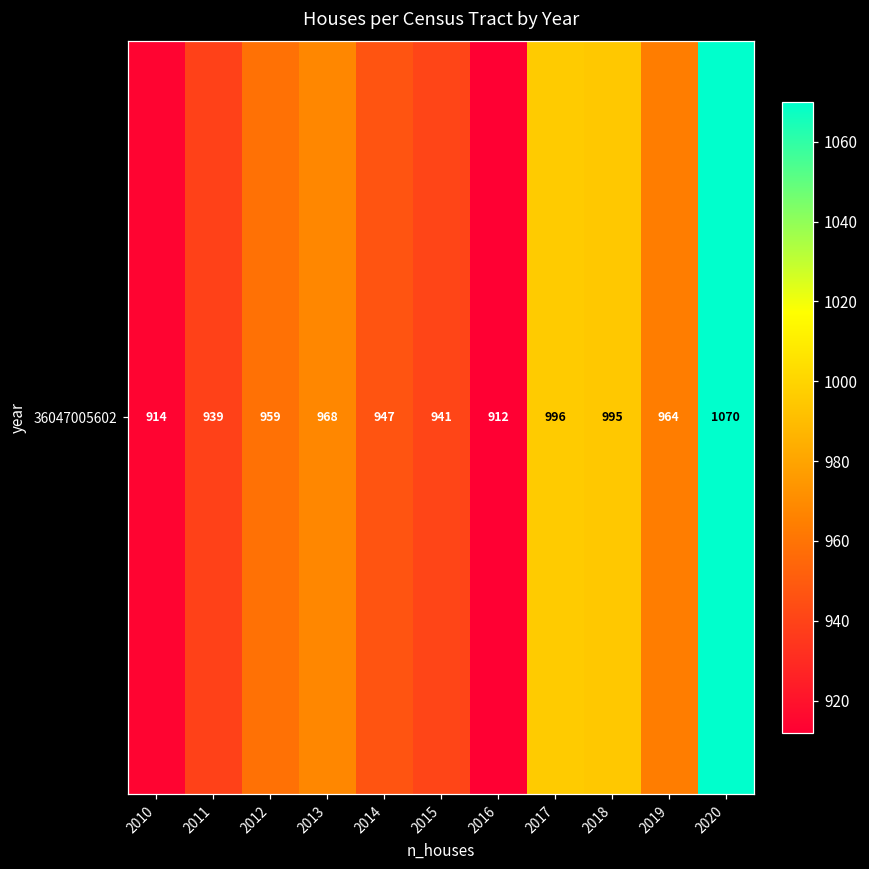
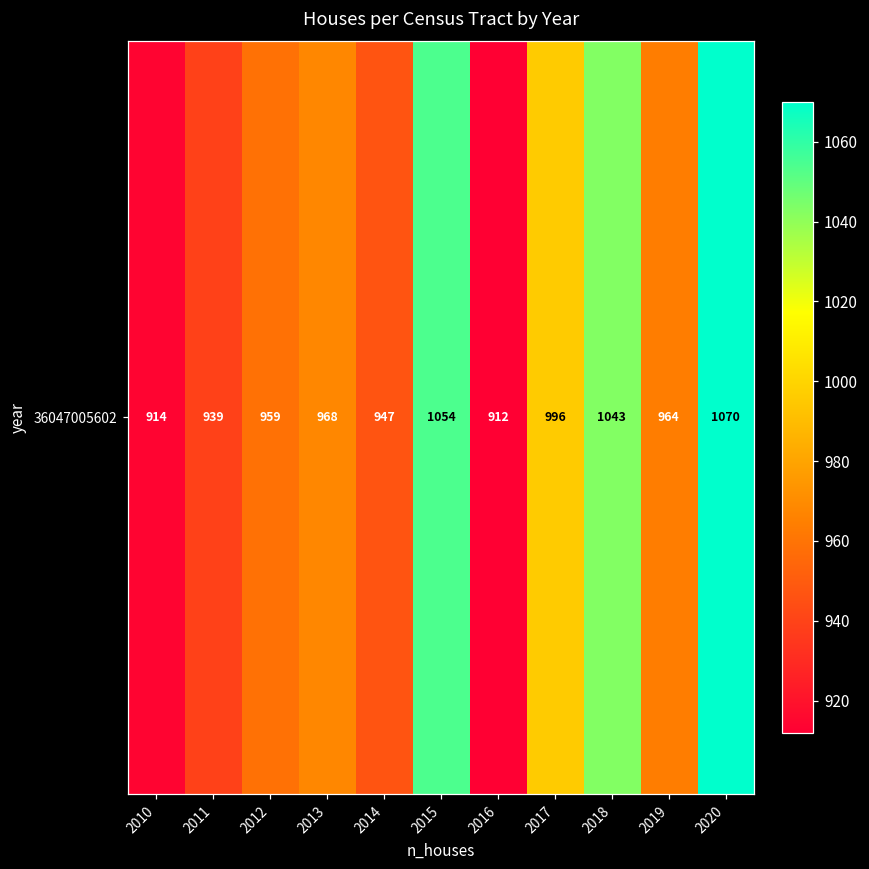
  {
    "36047005602": {
      "2010": 914,
      "2011": 939,
      "2012": 959,
      "2013": 968,
      "2014": 947,
-     "2015": 941,
+     "2015": 1054,
      "2016": 912,
      "2017": 996,
-     "2018": 995,
+     "2018": 1043,
      "2019": 964,
      "2020": 1070
    }
  }
